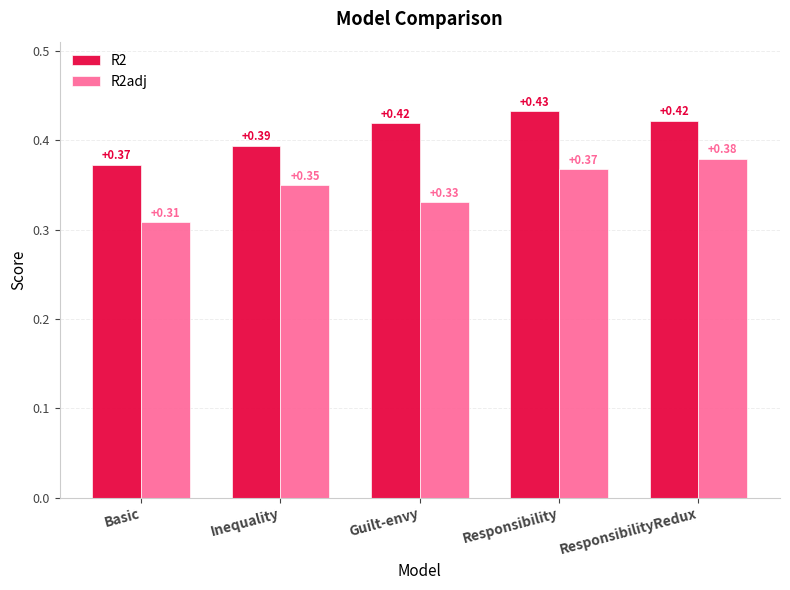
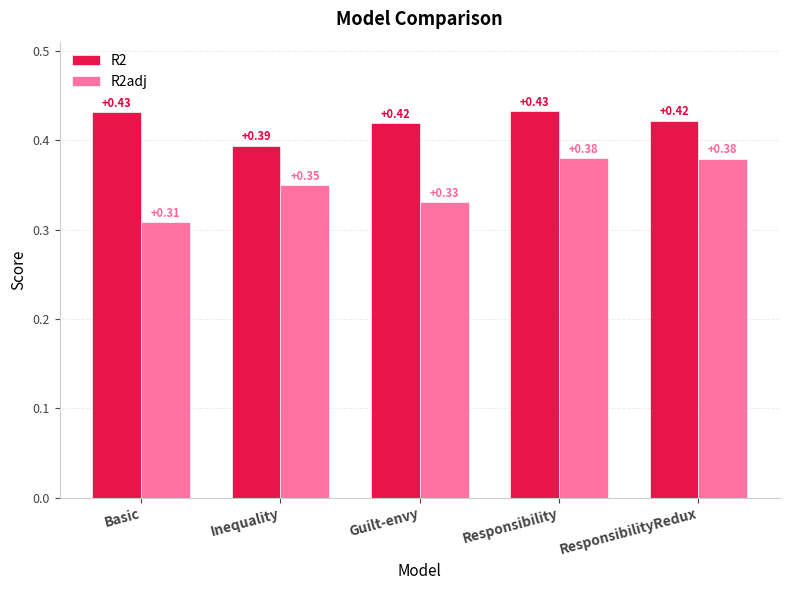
  {
    "R2": {
-     "Basic": "+0.37",
+     "Basic": "+0.43",
      "Inequality": "+0.39",
      "Guilt-envy": "+0.42",
      "Responsibility": "+0.43",
      "ResponsibilityRedux": "+0.42"
    },
    "R2adj": {
      "Basic": "+0.31",
      "Inequality": "+0.35",
      "Guilt-envy": "+0.33",
-     "Responsibility": "+0.37",
+     "Responsibility": "+0.38",
      "ResponsibilityRedux": "+0.38"
    }
  }
